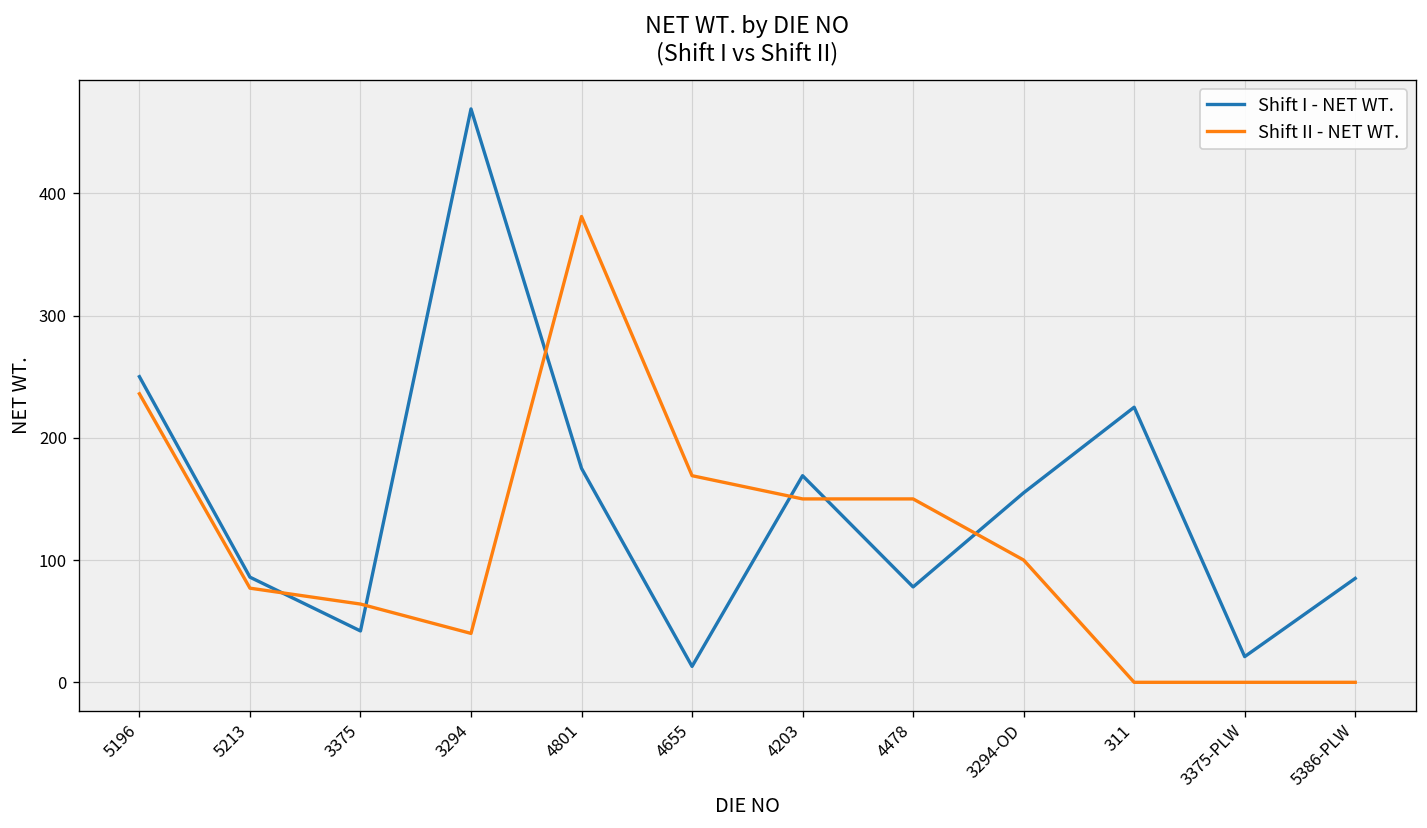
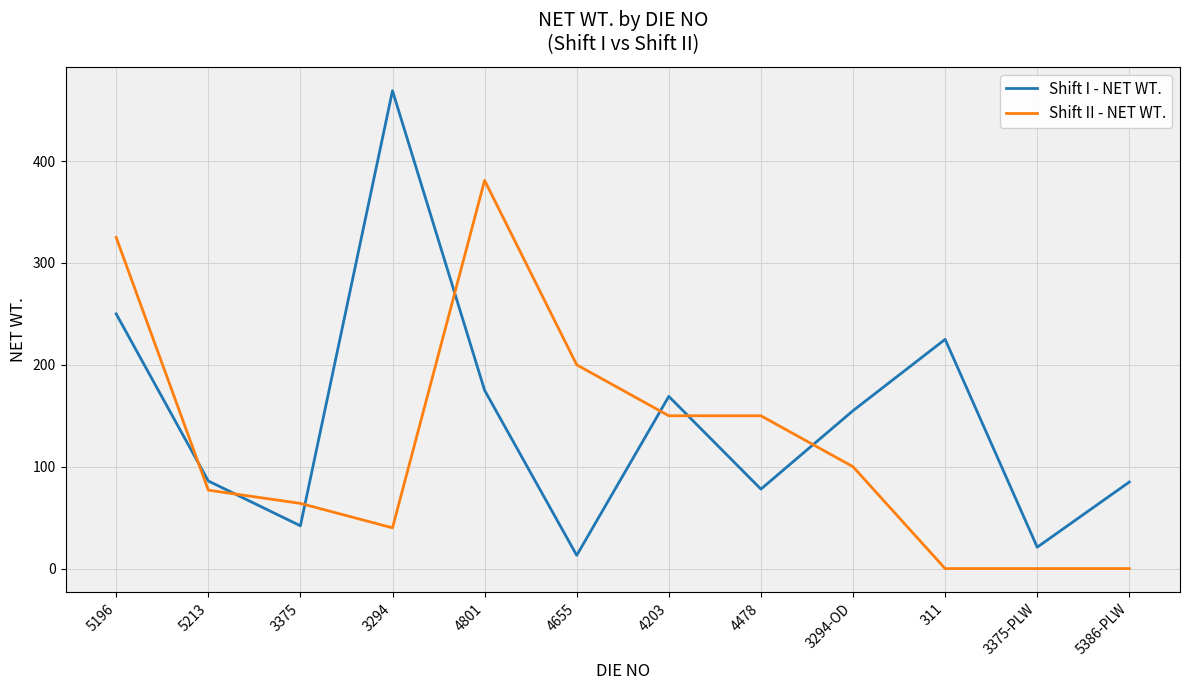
  {
    "Shift I - NET WT.": {
      "5196": 250,
      "5213": 86,
      "3375": 42,
      "3294": 469,
      "4801": 175,
      "4655": 13,
      "4203": 169,
      "4478": 78,
      "3294-OD": 155,
      "311": 225,
      "3375-PLW": 21,
      "5386-PLW": 85
    },
    "Shift II - NET WT.": {
-     "5196": 236,
+     "5196": 325,
      "5213": 77,
      "3375": 64,
      "3294": 40,
      "4801": 381,
-     "4655": 169,
+     "4655": 200,
      "4203": 150,
      "4478": 150,
      "3294-OD": 100,
      "311": 0,
      "3375-PLW": 0,
      "5386-PLW": 0
    }
  }
